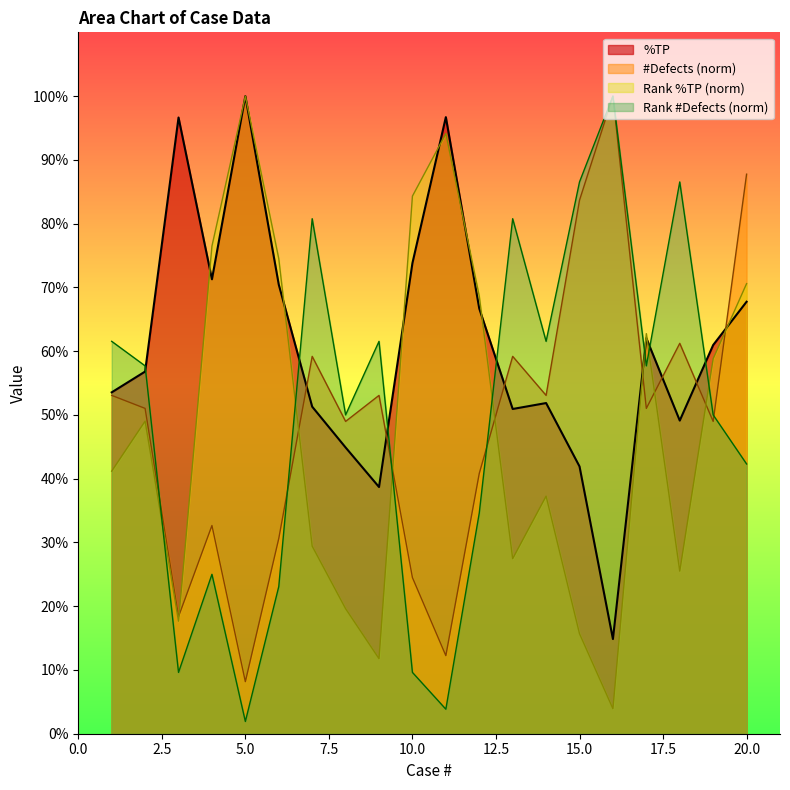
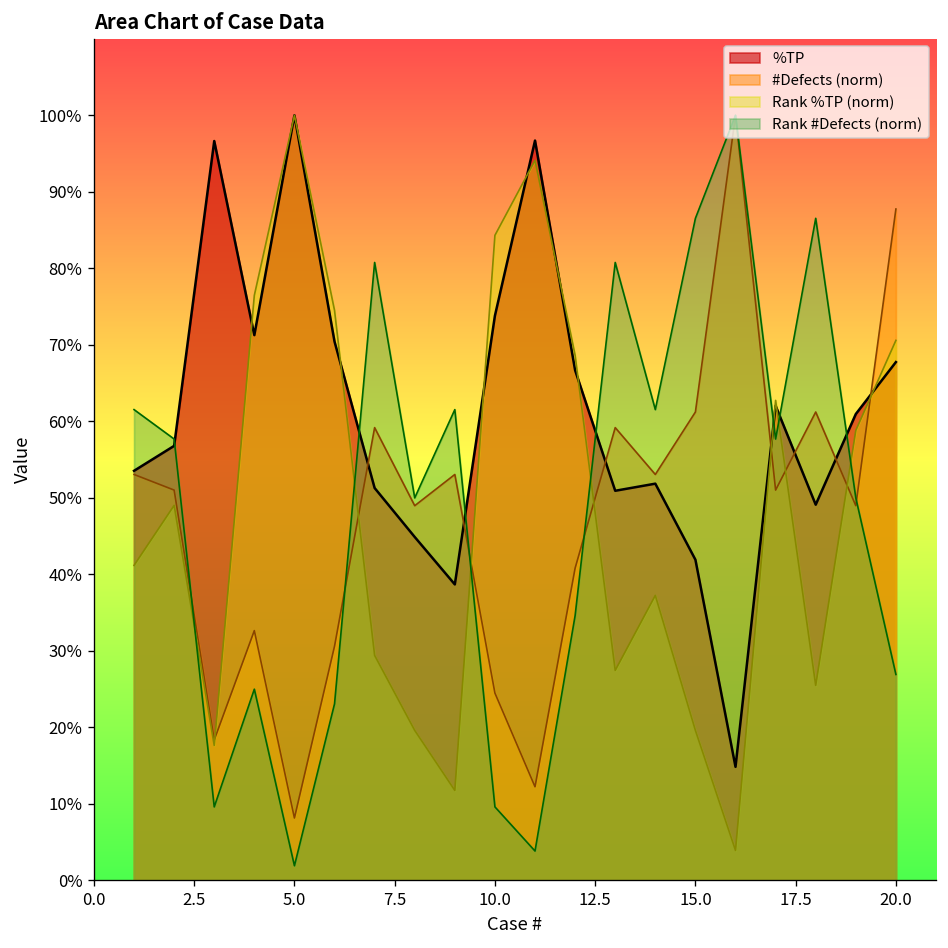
  {
    "%TP": {
      "10.0": "74%",
      "15.0": "42%",
      "20.0": "68%"
    },
    "#Defects (norm)": {
      "5.0": "8%",
      "10.0": "24%",
-     "15.0": "84%",
+     "15.0": "61%",
      "20.0": "88%"
    },
    "Rank %TP (norm)": {
      "10.0": "84%",
-     "15.0": "16%",
+     "15.0": "20%",
      "20.0": "71%"
    },
    "Rank #Defects (norm)": {
      "5.0": "2%",
      "10.0": "10%",
      "15.0": "87%",
-     "20.0": "42%"
+     "20.0": "27%"
    }
  }
